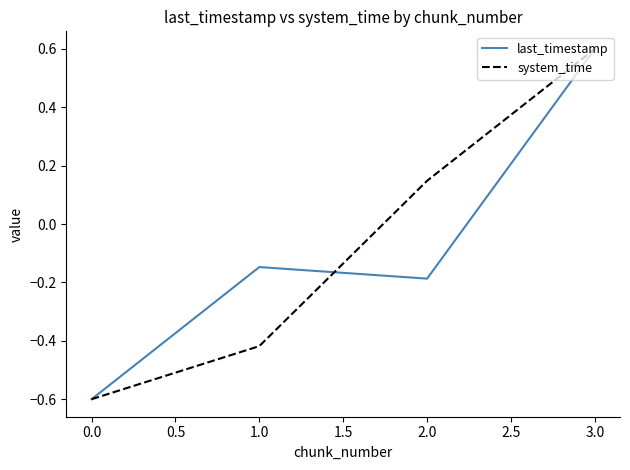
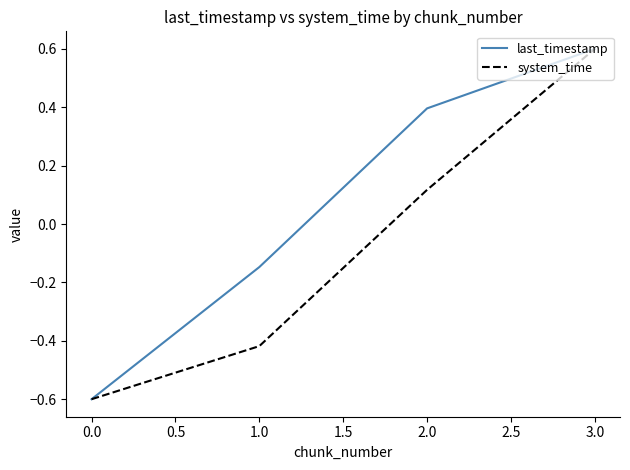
  {
    "last_timestamp": {
      "1.0": -0.15,
-     "2.0": -0.19
+     "2.0": 0.40
    },
    "system_time": {
      "1.0": -0.42,
-     "2.0": 0.15
+     "2.0": 0.12
    }
  }
